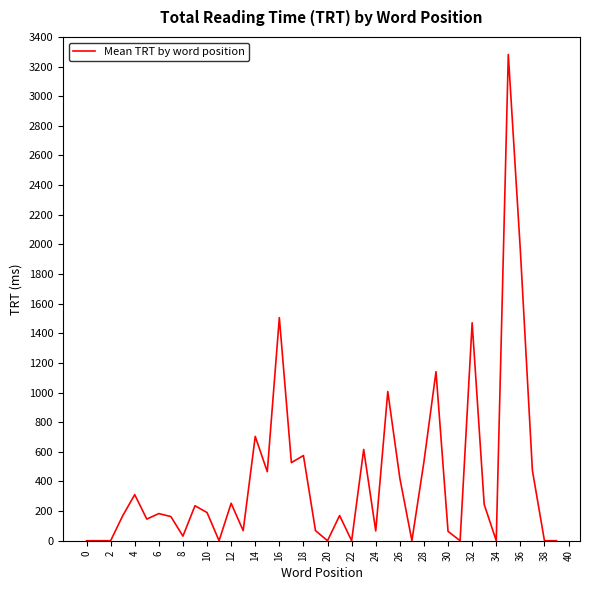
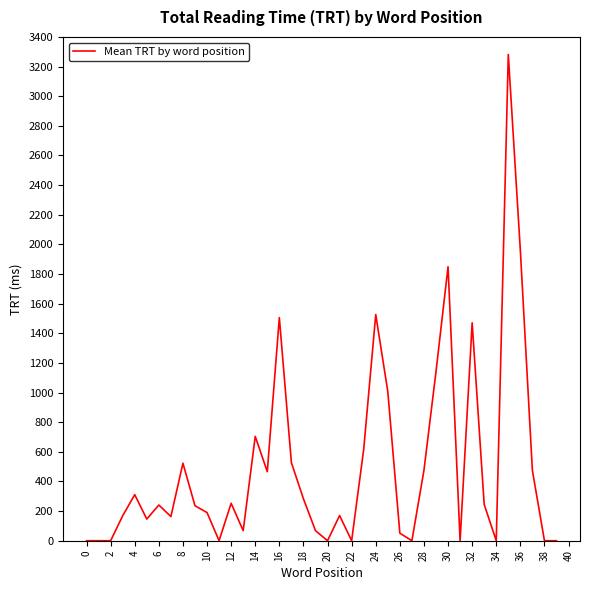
  {
    "0": 0,
    "2": 0,
    "4": 310,
-   "6": 180,
-   "8": 30,
+   "6": 240,
+   "8": 520,
    "10": 190,
    "12": 250,
    "14": 700,
    "16": 1510,
-   "18": 580,
+   "18": 280,
    "20": 0,
    "22": 0,
-   "24": 70,
-   "26": 420,
-   "28": 530,
-   "30": 60,
+   "24": 1530,
+   "26": 50,
+   "28": 480,
+   "30": 1850,
    "32": 1470,
    "34": 0,
    "36": 1960,
    "38": 0
  }
